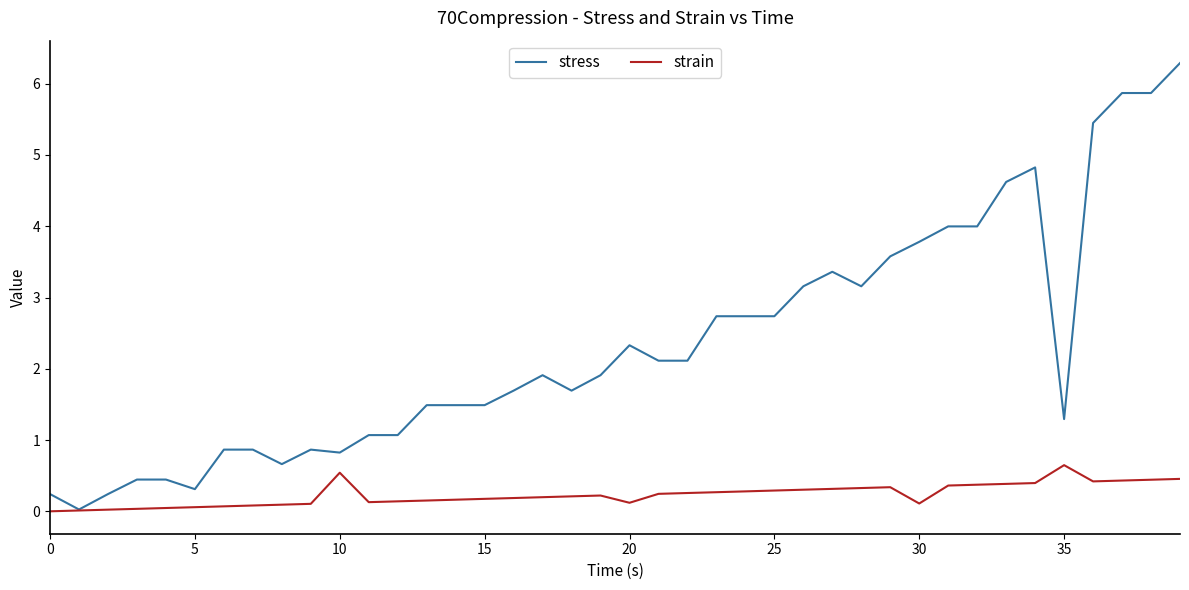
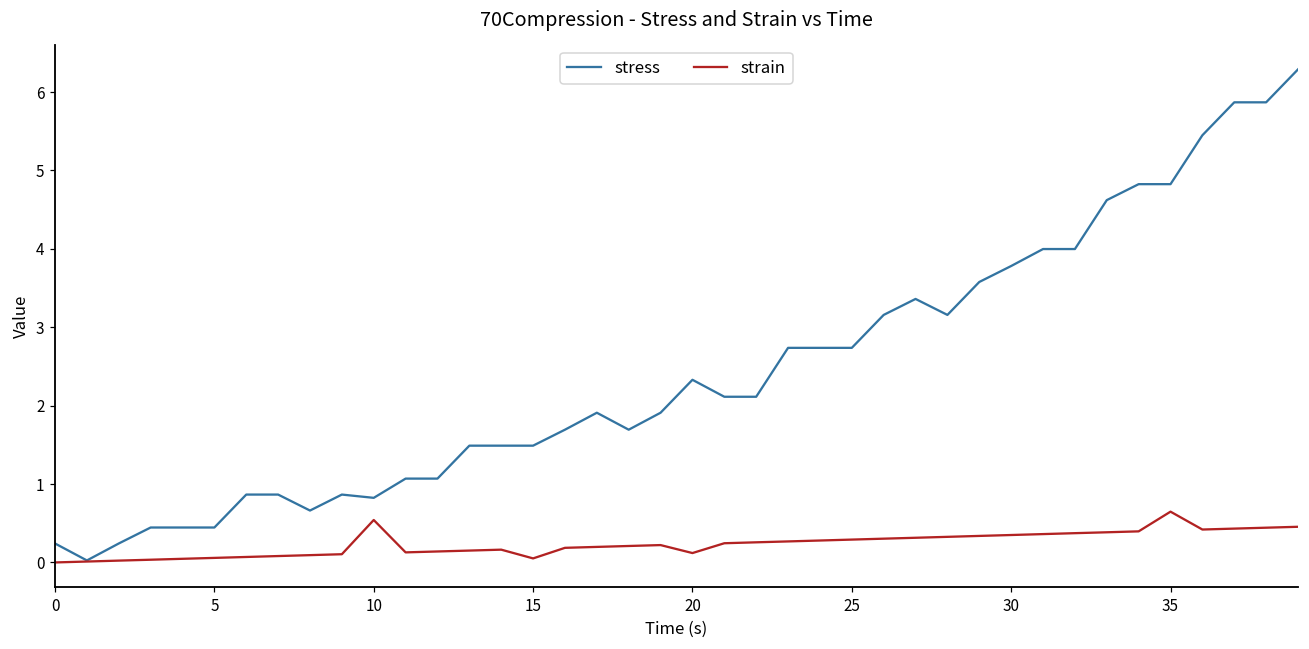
  {
    "stress": {
      "0": 0.2,
-     "5": 0.3,
+     "5": 0.4,
      "10": 0.8,
      "15": 1.5,
      "20": 2.3,
      "25": 2.7,
      "30": 3.8,
-     "35": 1.3
+     "35": 4.8
    },
    "strain": {
      "0": 0.0,
      "5": 0.1,
      "10": 0.5,
-     "15": 0.2,
+     "15": 0.1,
      "20": 0.1,
      "25": 0.3,
-     "30": 0.1,
+     "30": 0.3,
      "35": 0.6
    }
  }
